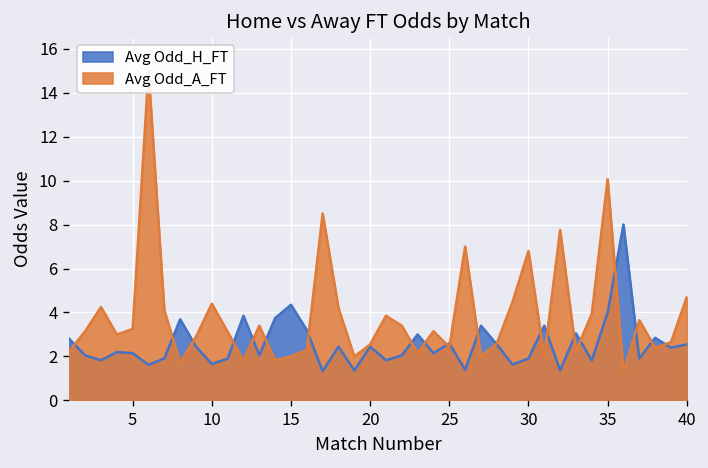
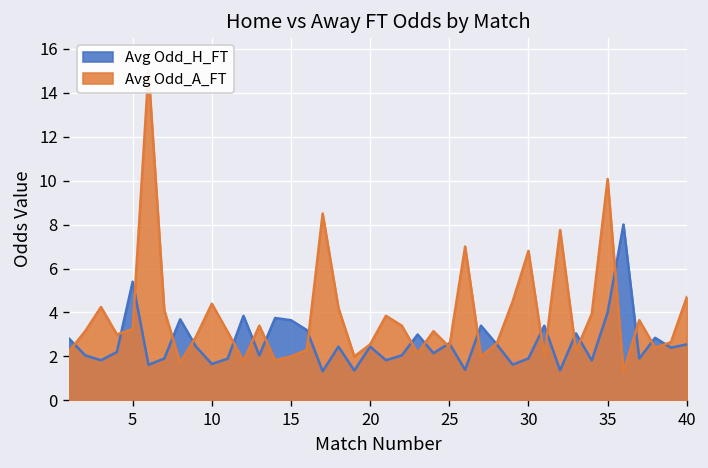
  {
    "Avg Odd_H_FT": {
-     "5": 2.2,
+     "5": 5.4,
      "10": 1.7,
-     "15": 4.4,
+     "15": 3.7,
      "25": 2.6,
      "30": 1.9,
      "35": 4.0,
      "40": 2.6
    },
    "Avg Odd_A_FT": {
      "5": 3.3,
      "10": 4.4,
      "15": 2.0,
      "25": 2.4,
      "30": 6.8,
      "35": 10.1,
      "40": 4.7
    }
  }
